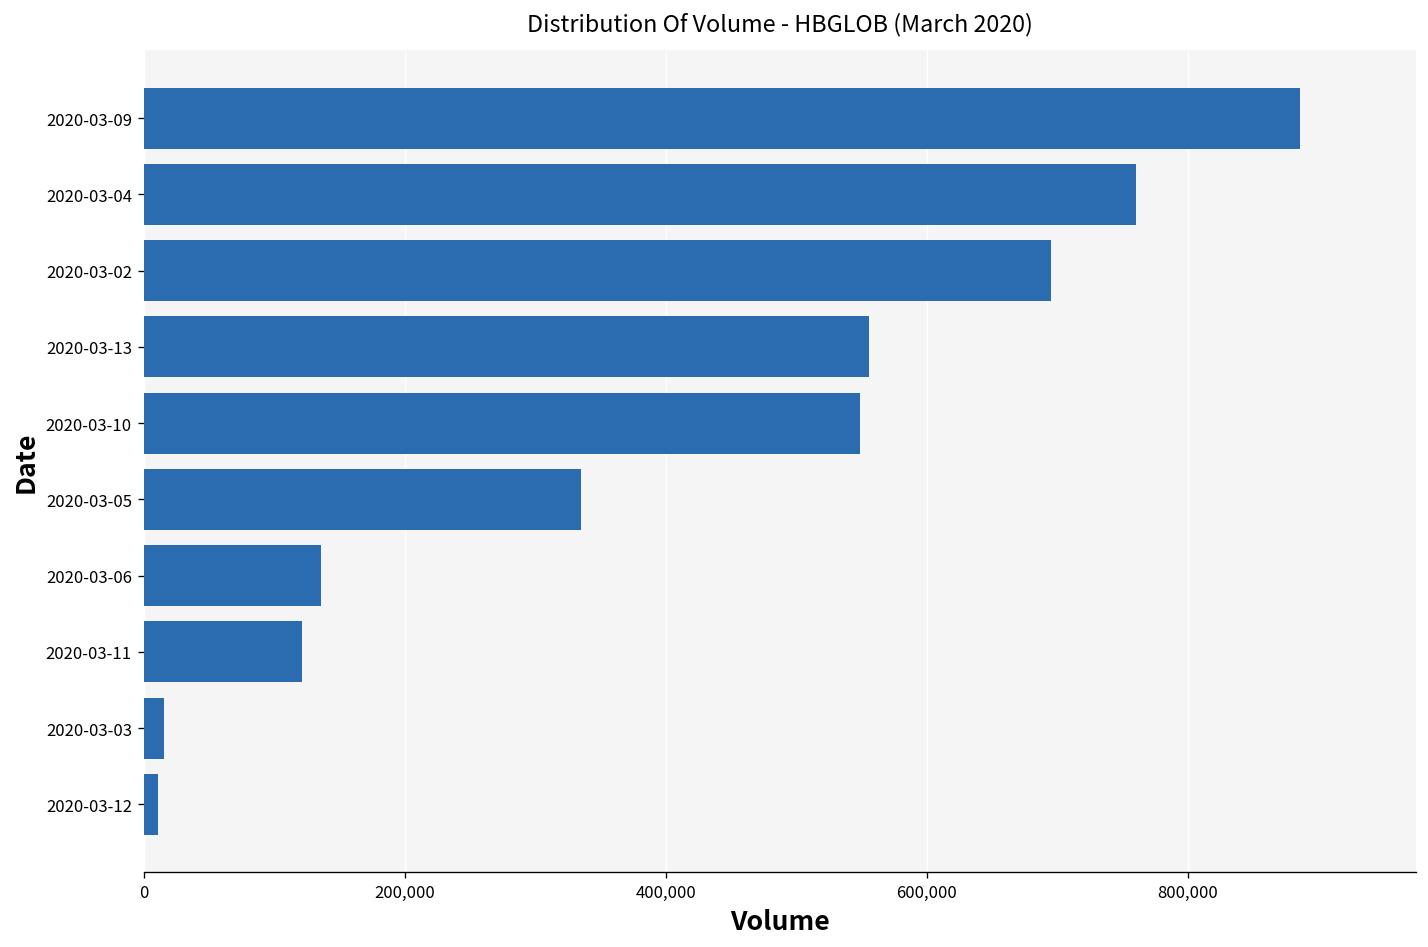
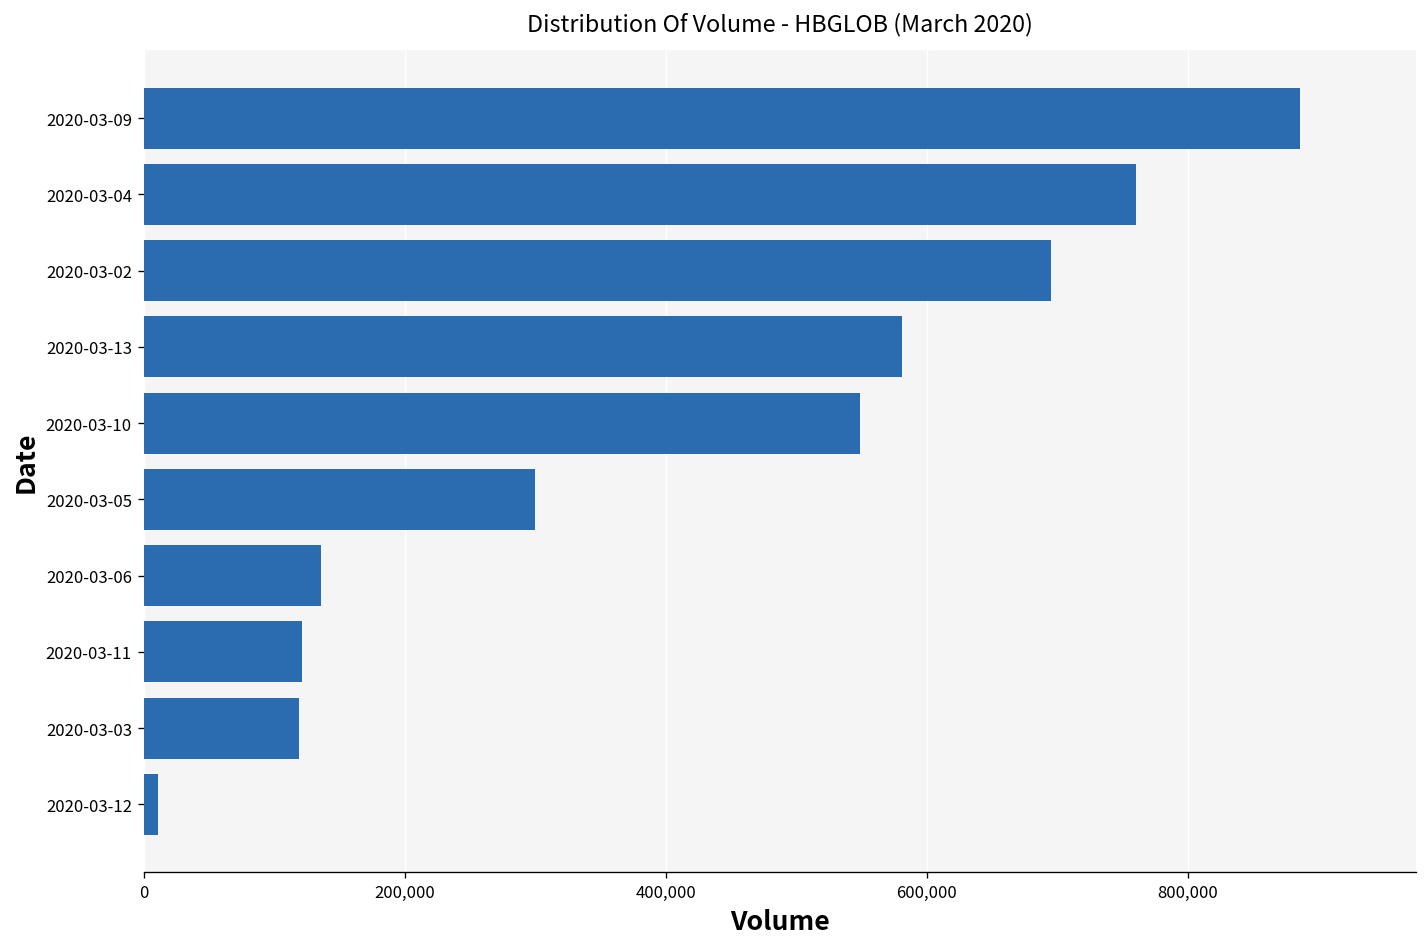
  {
    "2020-03-09": "886,000",
    "2020-03-04": "760,000",
    "2020-03-02": "695,000",
-   "2020-03-13": "556,000",
+   "2020-03-13": "581,000",
    "2020-03-10": "549,000",
-   "2020-03-05": "335,000",
+   "2020-03-05": "300,000",
    "2020-03-06": "136,000",
    "2020-03-11": "121,000",
-   "2020-03-03": "15,000",
+   "2020-03-03": "119,000",
    "2020-03-12": "11,000"
  }
